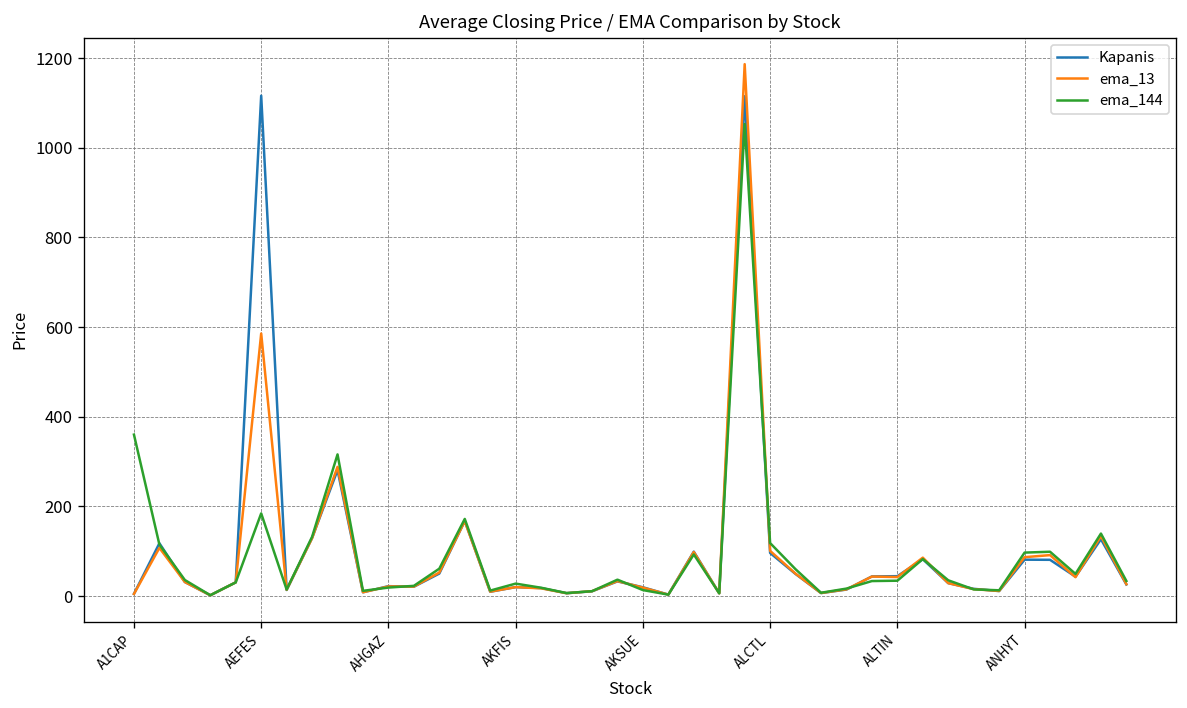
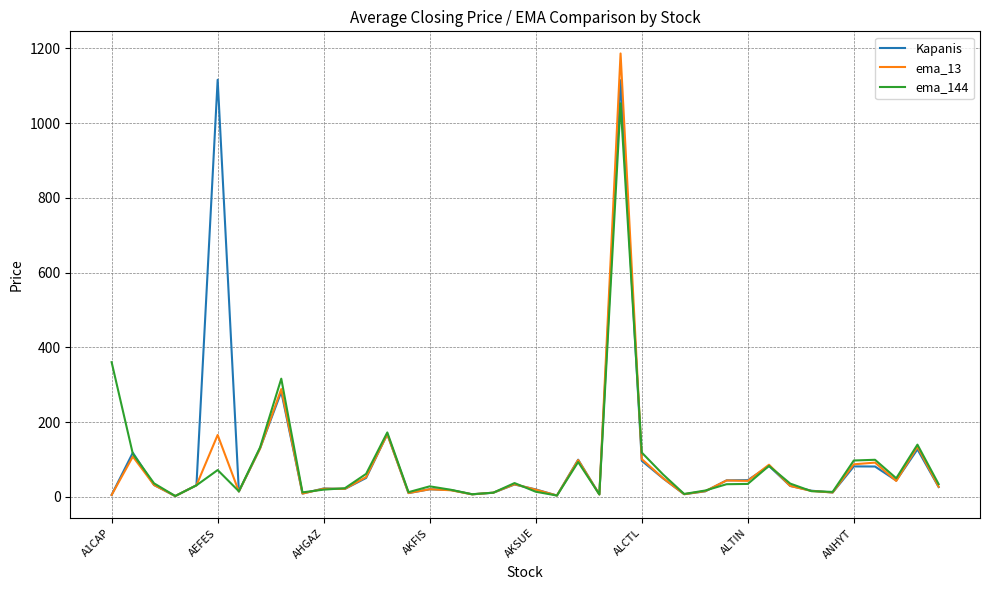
  {
    "Kapanis": {
      "AEFES": 1120
    },
    "ema_13": {
-     "AEFES": 590
+     "AEFES": 170
    },
    "ema_144": {
      "A1CAP": 360,
-     "AEFES": 180,
+     "AEFES": 70,
      "AKFIS": 30,
      "ALCTL": 120,
      "ALTIN": 30,
      "ANHYT": 100
    }
  }
